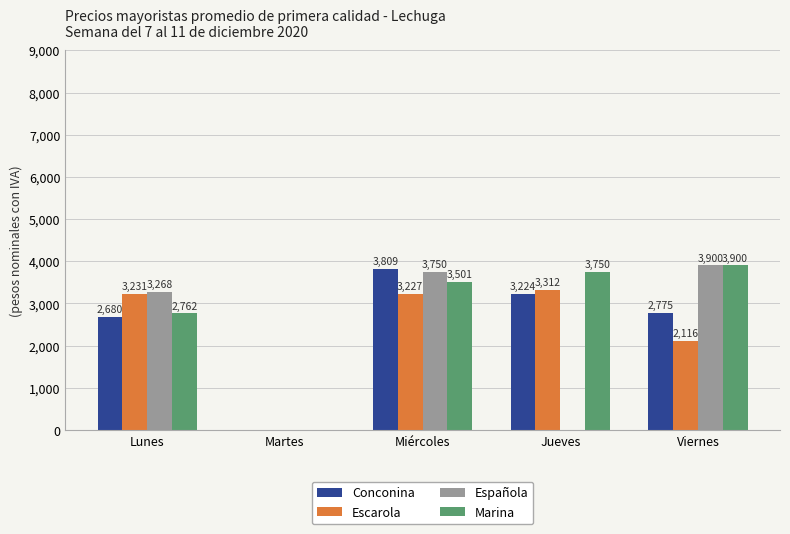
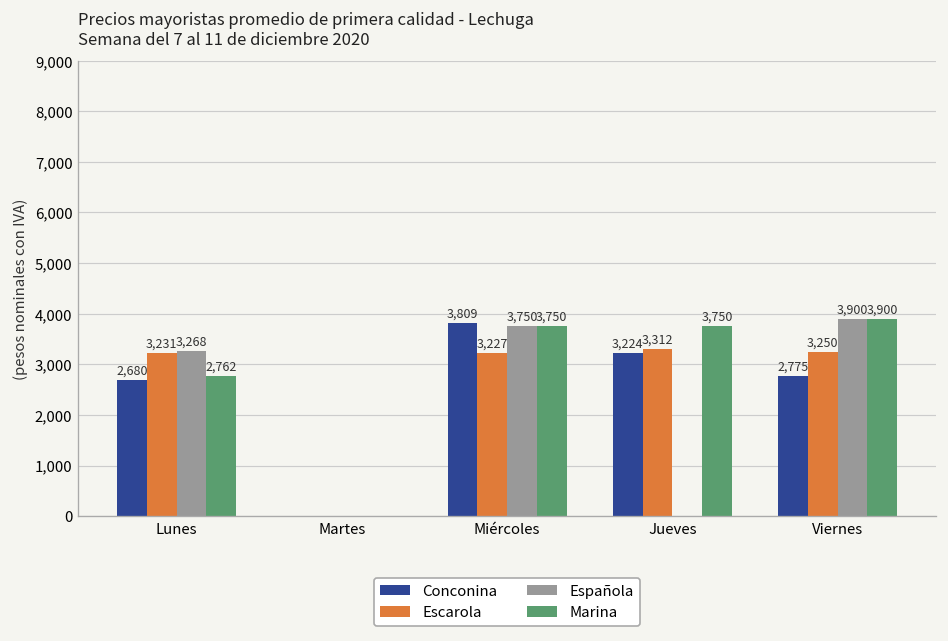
  {
    "Conconina": {
      "Lunes": "2,680",
      "Miércoles": "3,809",
      "Jueves": "3,224",
      "Viernes": "2,775"
    },
    "Escarola": {
      "Lunes": "3,231",
      "Miércoles": "3,227",
      "Jueves": "3,312",
-     "Viernes": "2,116"
+     "Viernes": "3,250"
    },
    "Española": {
      "Lunes": "3,268",
      "Miércoles": "3,750",
      "Viernes": "3,900"
    },
    "Marina": {
      "Lunes": "2,762",
-     "Miércoles": "3,501",
+     "Miércoles": "3,750",
      "Jueves": "3,750",
      "Viernes": "3,900"
    }
  }
